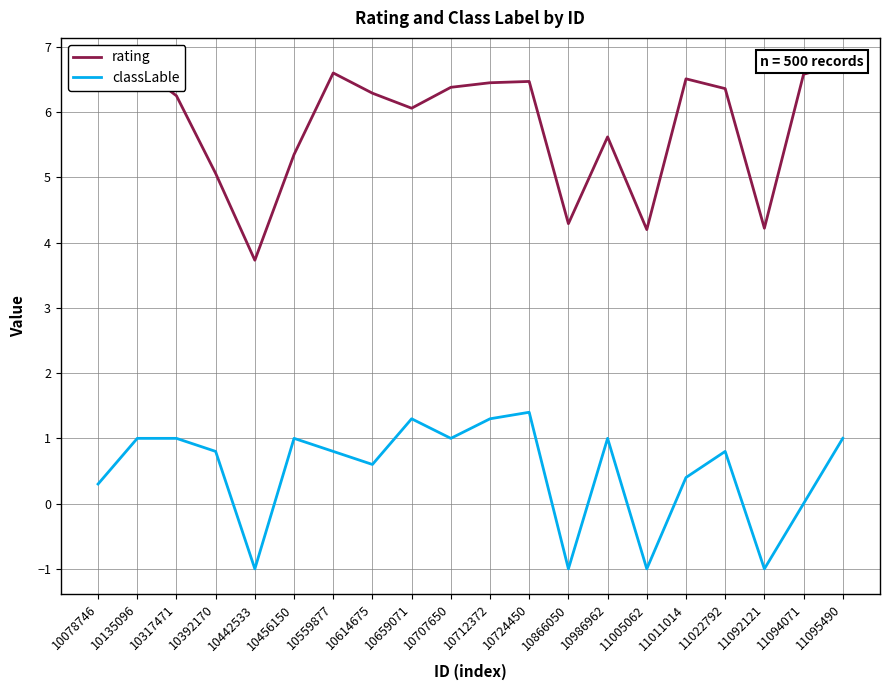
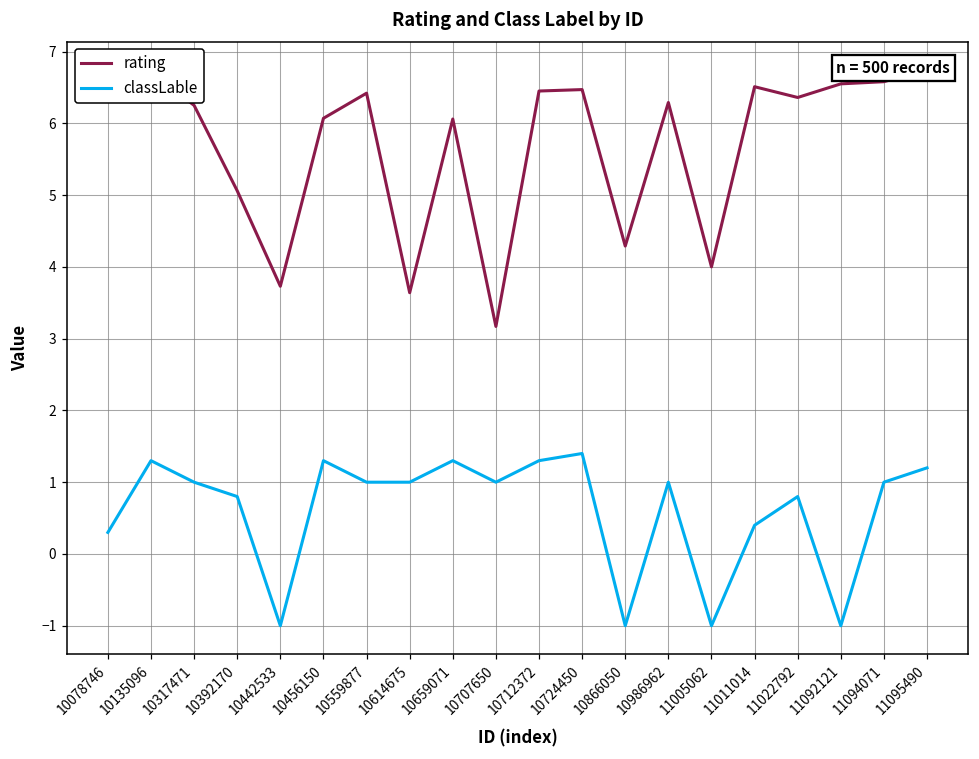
  {
    "rating": {
      "10317471": 6.3,
      "10392170": 5.1,
      "10442533": 3.7,
-     "10456150": 5.4,
-     "10559877": 6.6,
-     "10614675": 6.3,
+     "10456150": 6.1,
+     "10559877": 6.4,
+     "10614675": 3.6,
      "10659071": 6.1,
-     "10707650": 6.4,
+     "10707650": 3.2,
      "10712372": 6.5,
      "10724450": 6.5,
      "10866050": 4.3,
-     "10986962": 5.6,
-     "11005062": 4.2,
+     "10986962": 6.3,
+     "11005062": 4.0,
      "11011014": 6.5,
      "11022792": 6.4,
-     "11092121": 4.2,
+     "11092121": 6.6,
      "11094071": 6.6
    },
    "classLable": {
      "10078746": 0.3,
-     "10135096": 1.0,
+     "10135096": 1.3,
      "10317471": 1.0,
      "10392170": 0.8,
      "10442533": -1.0,
-     "10456150": 1.0,
-     "10559877": 0.8,
-     "10614675": 0.6,
+     "10456150": 1.3,
+     "10559877": 1.0,
+     "10614675": 1.0,
      "10659071": 1.3,
      "10707650": 1.0,
      "10712372": 1.3,
      "10724450": 1.4,
      "10866050": -1.0,
      "10986962": 1.0,
      "11005062": -1.0,
      "11011014": 0.4,
      "11022792": 0.8,
      "11092121": -1.0,
-     "11094071": 0,
-     "11095490": 1.0
+     "11094071": 1,
+     "11095490": 1.2
    }
  }
